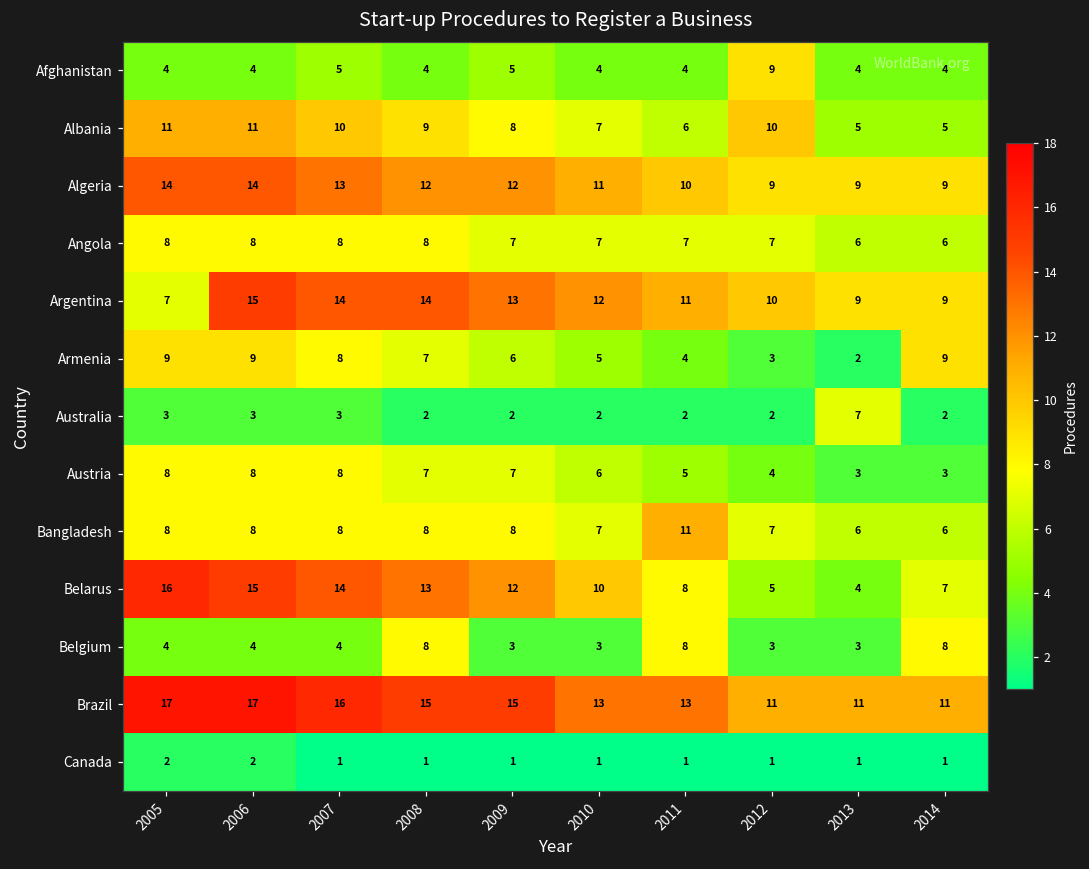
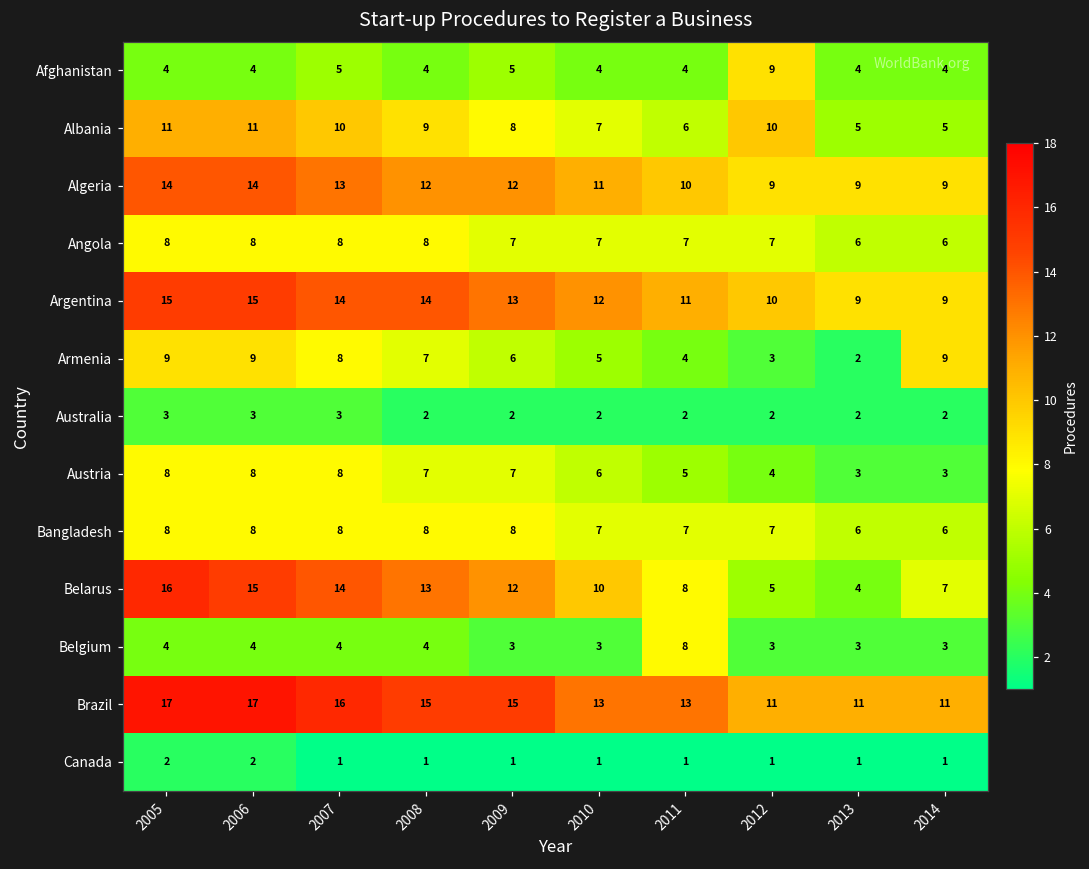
  {
    "Afghanistan": {
      "2005": 4,
      "2006": 4,
      "2007": 5,
      "2008": 4,
      "2009": 5,
      "2010": 4,
      "2011": 4,
      "2012": 9,
      "2013": 4
    },
    "Albania": {
      "2005": 11,
      "2006": 11,
      "2007": 10,
      "2008": 9,
      "2009": 8,
      "2010": 7,
      "2011": 6,
      "2012": 10,
      "2013": 5,
      "2014": 5
    },
    "Algeria": {
      "2005": 14,
      "2006": 14,
      "2007": 13,
      "2008": 12,
      "2009": 12,
      "2010": 11,
      "2011": 10,
      "2012": 9,
      "2013": 9,
      "2014": 9
    },
    "Angola": {
      "2005": 8,
      "2006": 8,
      "2007": 8,
      "2008": 8,
      "2009": 7,
      "2010": 7,
      "2011": 7,
      "2012": 7,
      "2013": 6,
      "2014": 6
    },
    "Argentina": {
-     "2005": 7,
+     "2005": 15,
      "2006": 15,
      "2007": 14,
      "2008": 14,
      "2009": 13,
      "2010": 12,
      "2011": 11,
      "2012": 10,
      "2013": 9,
      "2014": 9
    },
    "Armenia": {
      "2005": 9,
      "2006": 9,
      "2007": 8,
      "2008": 7,
      "2009": 6,
      "2010": 5,
      "2011": 4,
      "2012": 3,
      "2013": 2,
      "2014": 9
    },
    "Australia": {
      "2005": 3,
      "2006": 3,
      "2007": 3,
      "2008": 2,
      "2009": 2,
      "2010": 2,
      "2011": 2,
      "2012": 2,
-     "2013": 7,
+     "2013": 2,
      "2014": 2
    },
    "Austria": {
      "2005": 8,
      "2006": 8,
      "2007": 8,
      "2008": 7,
      "2009": 7,
      "2010": 6,
      "2011": 5,
      "2012": 4,
      "2013": 3,
      "2014": 3
    },
    "Bangladesh": {
      "2005": 8,
      "2006": 8,
      "2007": 8,
      "2008": 8,
      "2009": 8,
      "2010": 7,
-     "2011": 11,
+     "2011": 7,
      "2012": 7,
      "2013": 6,
      "2014": 6
    },
    "Belarus": {
      "2005": 16,
      "2006": 15,
      "2007": 14,
      "2008": 13,
      "2009": 12,
      "2010": 10,
      "2011": 8,
      "2012": 5,
      "2013": 4,
      "2014": 7
    },
    "Belgium": {
      "2005": 4,
      "2006": 4,
      "2007": 4,
-     "2008": 8,
+     "2008": 4,
      "2009": 3,
      "2010": 3,
      "2011": 8,
      "2012": 3,
      "2013": 3,
-     "2014": 8
+     "2014": 3
    },
    "Brazil": {
      "2005": 17,
      "2006": 17,
      "2007": 16,
      "2008": 15,
      "2009": 15,
      "2010": 13,
      "2011": 13,
      "2012": 11,
      "2013": 11,
      "2014": 11
    },
    "Canada": {
      "2005": 2,
      "2006": 2,
      "2007": 1,
      "2008": 1,
      "2009": 1,
      "2010": 1,
      "2011": 1,
      "2012": 1,
      "2013": 1,
      "2014": 1
    }
  }
